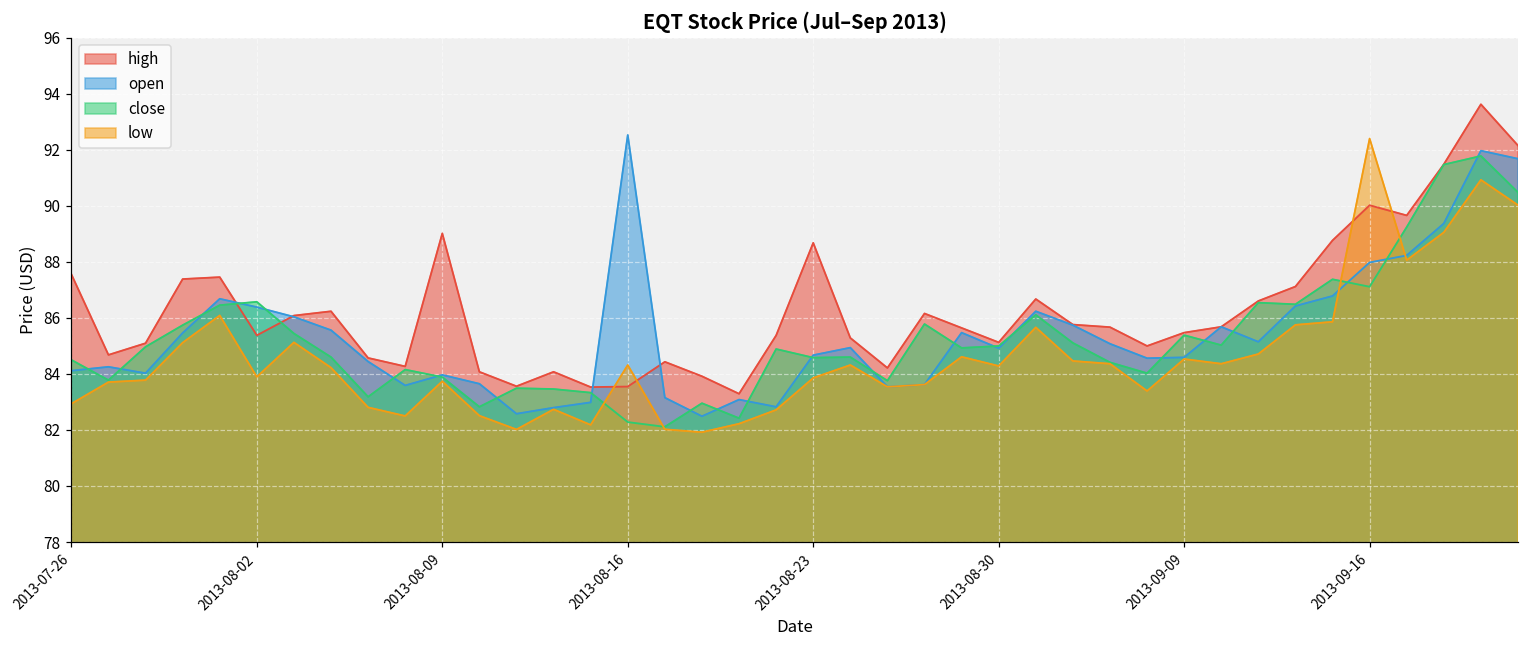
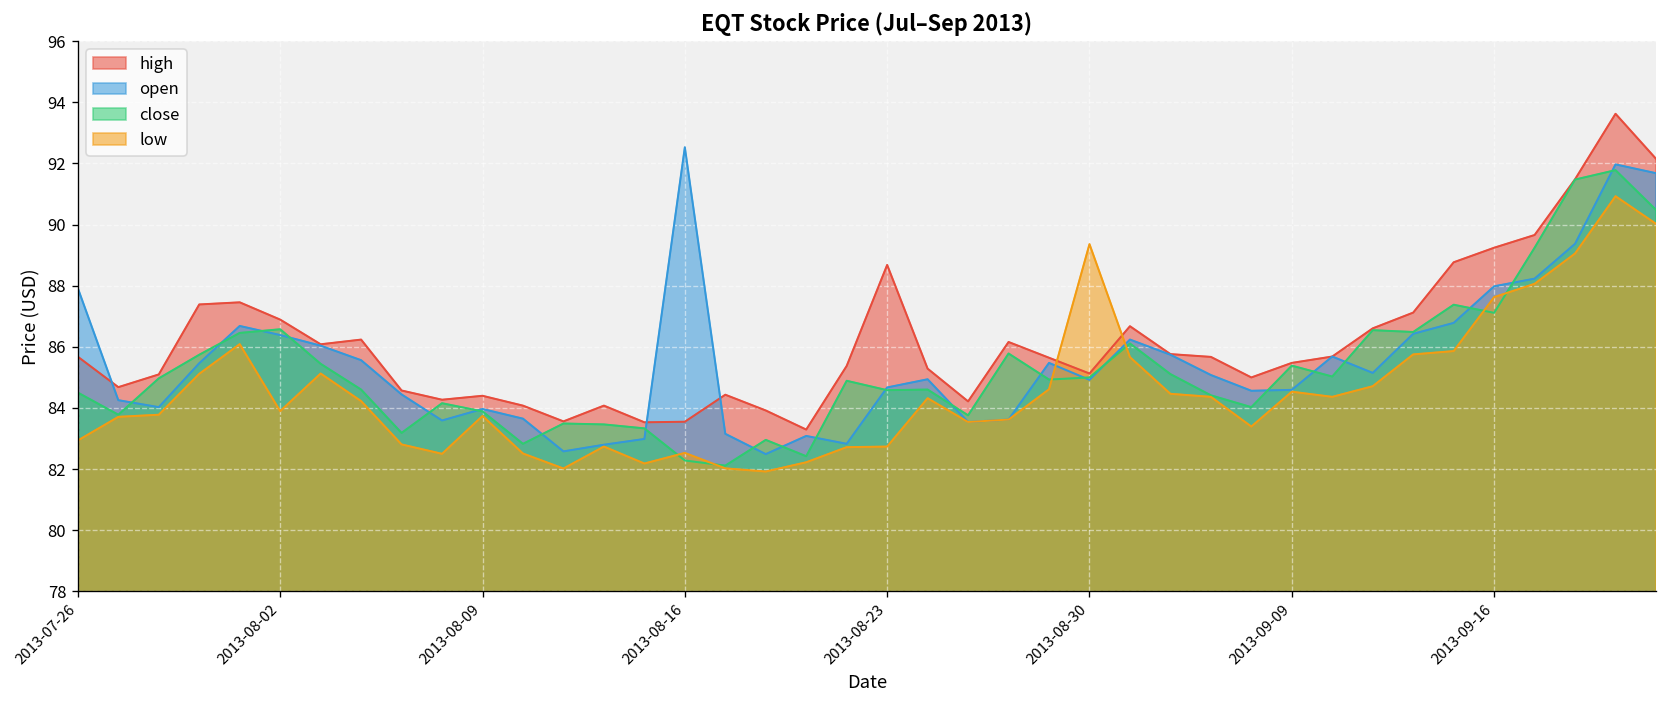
  {
    "high": {
-     "2013-07-26": 87.6,
-     "2013-08-02": 85.4,
-     "2013-08-09": 89.0,
+     "2013-07-26": 85.7,
+     "2013-08-02": 86.9,
+     "2013-08-09": 84.4,
      "2013-08-16": 83.5,
      "2013-08-23": 88.7,
      "2013-08-30": 85.1,
-     "2013-09-16": 90.0
+     "2013-09-16": 89.2
    },
    "open": {
-     "2013-07-26": 84.1,
+     "2013-07-26": 87.9,
      "2013-08-02": 86.4,
      "2013-08-16": 92.5,
      "2013-09-16": 88.0
    },
    "close": {
      "2013-07-26": 84.5,
      "2013-08-02": 86.6,
      "2013-08-16": 82.3,
      "2013-09-16": 87.1
    },
    "low": {
      "2013-07-26": 82.9,
      "2013-08-02": 83.9,
      "2013-08-09": 83.7,
-     "2013-08-16": 84.3,
-     "2013-08-23": 83.9,
-     "2013-08-30": 84.3,
-     "2013-09-16": 92.4
+     "2013-08-16": 82.5,
+     "2013-08-23": 82.7,
+     "2013-08-30": 89.4,
+     "2013-09-16": 87.6
    }
  }
